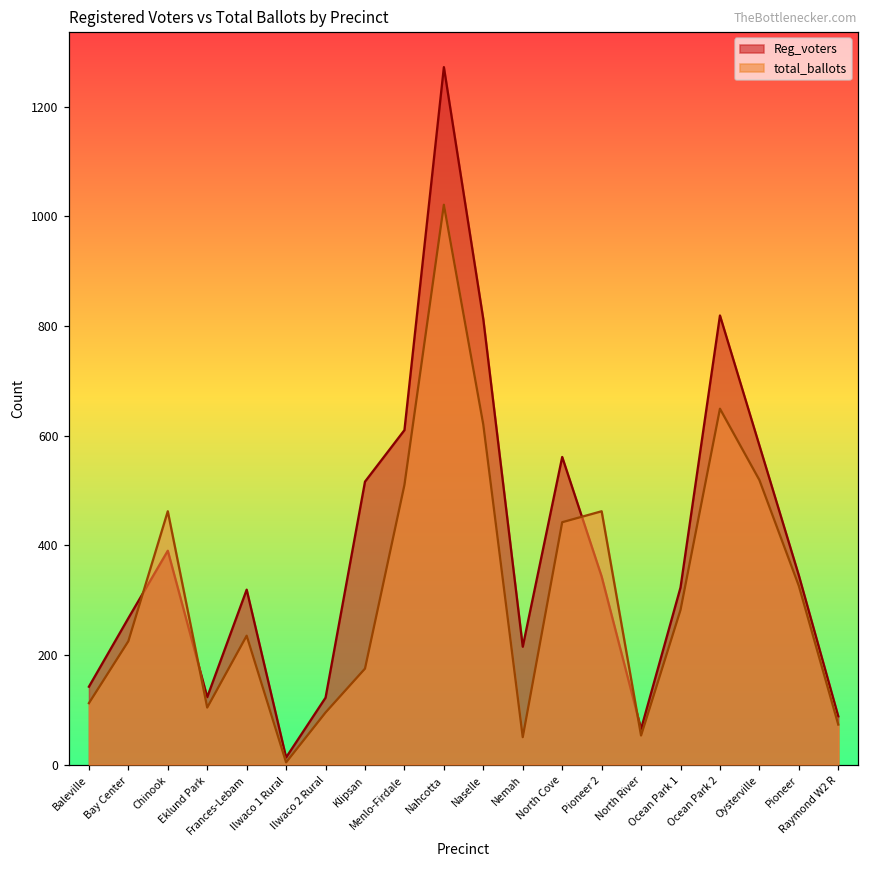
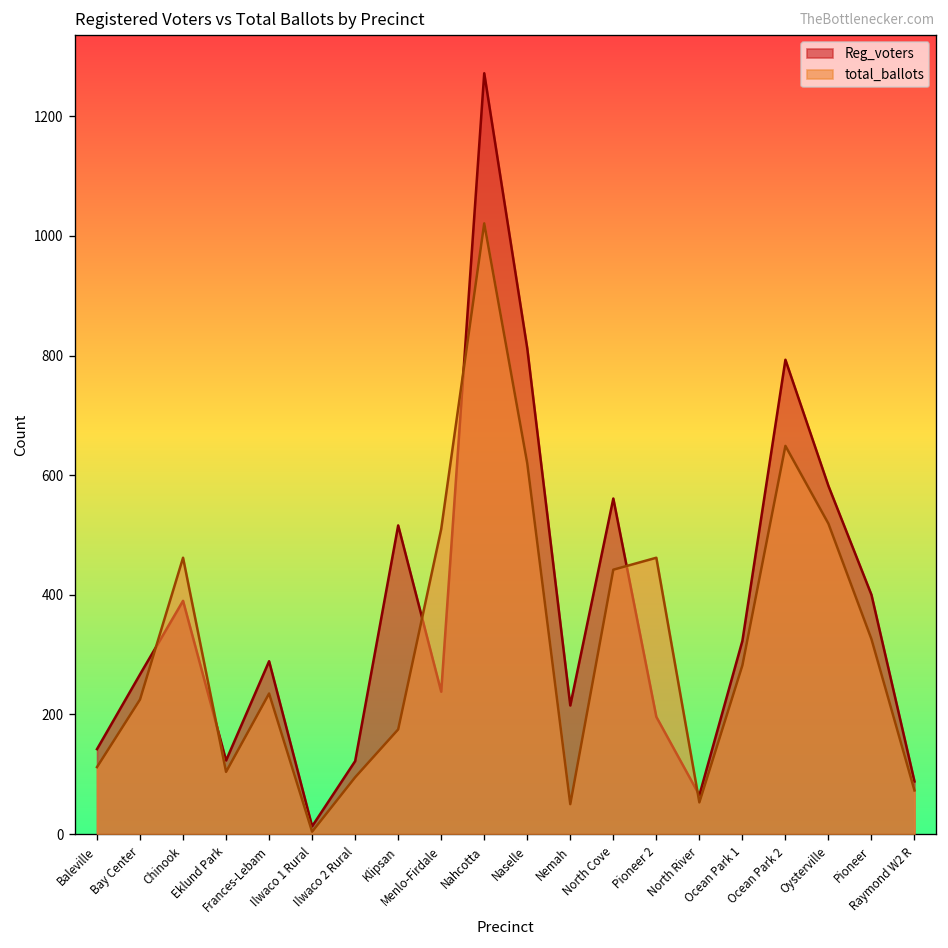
  {
    "Reg_voters": {
      "Baleville": 140,
      "Bay Center": 270,
      "Chinook": 390,
      "Eklund Park": 120,
-     "Frances-Lebam": 320,
+     "Frances-Lebam": 290,
      "Ilwaco 1 Rural": 10,
      "Ilwaco 2 Rural": 120,
      "Klipsan": 520,
-     "Menlo-Firdale": 610,
+     "Menlo-Firdale": 240,
      "Nahcotta": 1270,
      "Naselle": 810,
      "Nemah": 220,
      "North Cove": 560,
-     "Pioneer 2": 340,
+     "Pioneer 2": 200,
      "North River": 70,
      "Ocean Park 1": 320,
-     "Ocean Park 2": 820,
+     "Ocean Park 2": 790,
      "Oysterville": 580,
-     "Pioneer": 350,
+     "Pioneer": 400,
      "Raymond W2 R": 90
    },
    "total_ballots": {
      "Baleville": 110,
      "Bay Center": 230,
      "Chinook": 460,
      "Eklund Park": 100,
      "Frances-Lebam": 240,
      "Ilwaco 1 Rural": 0,
      "Ilwaco 2 Rural": 100,
      "Klipsan": 180,
      "Menlo-Firdale": 510,
      "Nahcotta": 1020,
      "Naselle": 620,
      "Nemah": 50,
      "North Cove": 440,
      "Pioneer 2": 460,
      "North River": 50,
      "Ocean Park 1": 280,
      "Ocean Park 2": 650,
      "Oysterville": 520,
      "Pioneer": 330,
      "Raymond W2 R": 70
    }
  }
